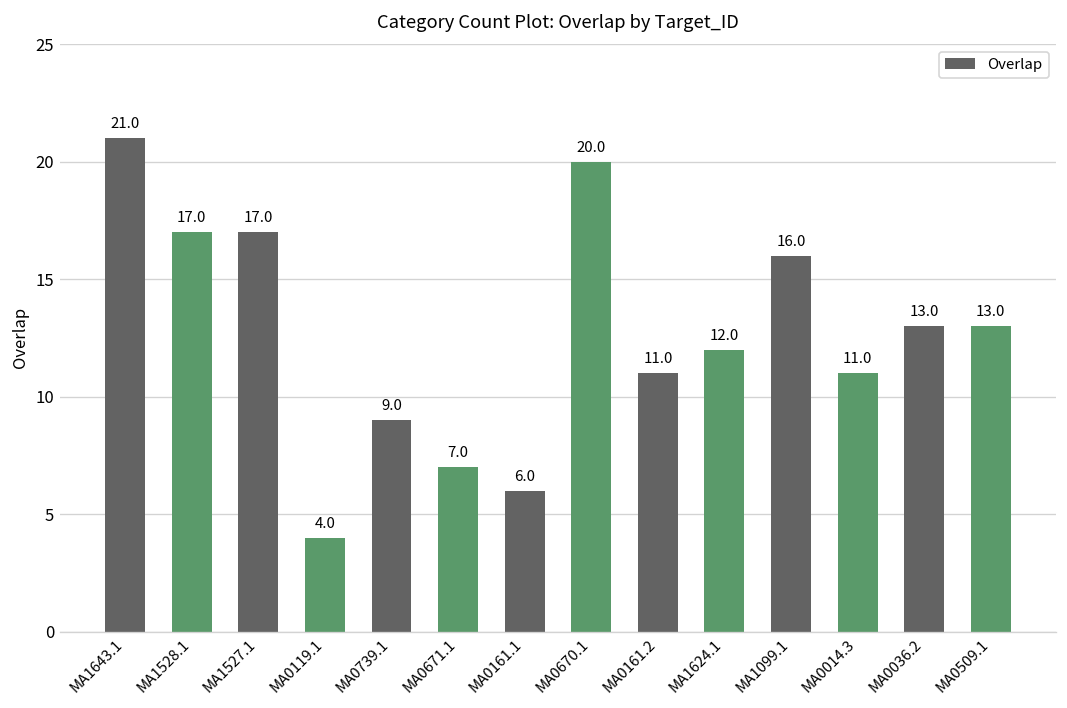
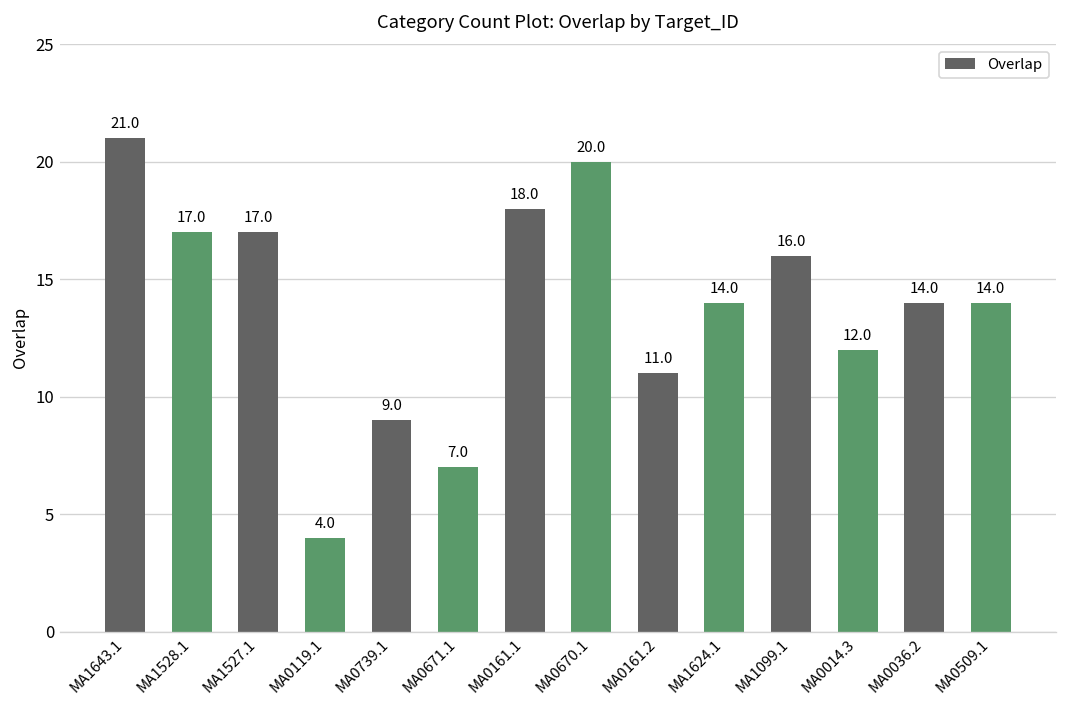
  {
    "MA1643.1": 21.0,
    "MA1528.1": 17.0,
    "MA1527.1": 17.0,
    "MA0119.1": 4.0,
    "MA0739.1": 9.0,
    "MA0671.1": 7.0,
-   "MA0161.1": 6.0,
+   "MA0161.1": 18.0,
    "MA0670.1": 20.0,
    "MA0161.2": 11.0,
-   "MA1624.1": 12.0,
+   "MA1624.1": 14.0,
    "MA1099.1": 16.0,
-   "MA0014.3": 11.0,
-   "MA0036.2": 13.0,
-   "MA0509.1": 13.0
+   "MA0014.3": 12.0,
+   "MA0036.2": 14.0,
+   "MA0509.1": 14.0
  }
